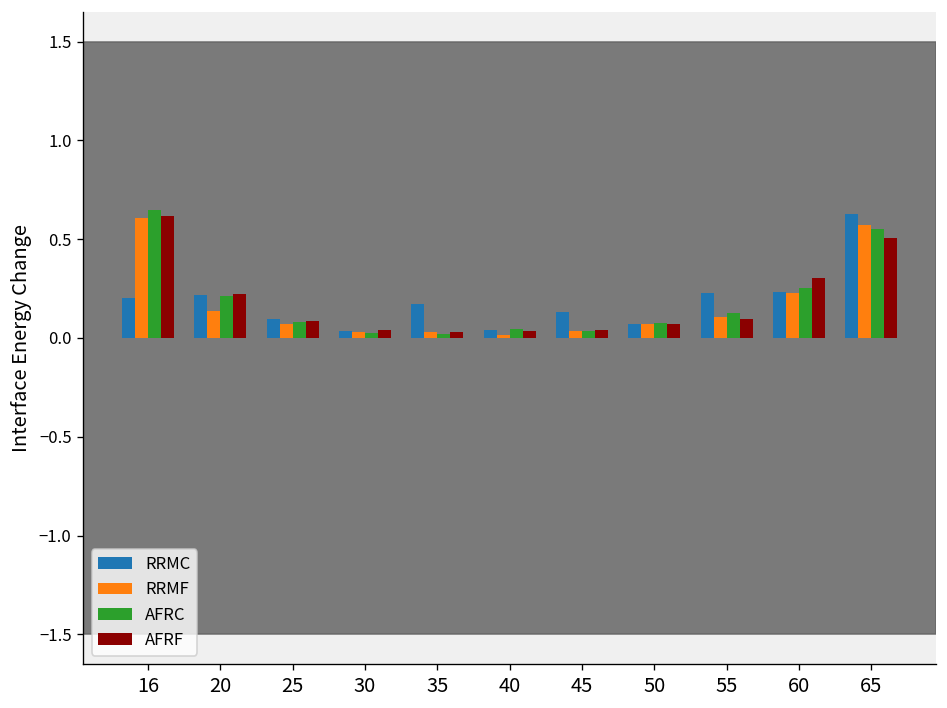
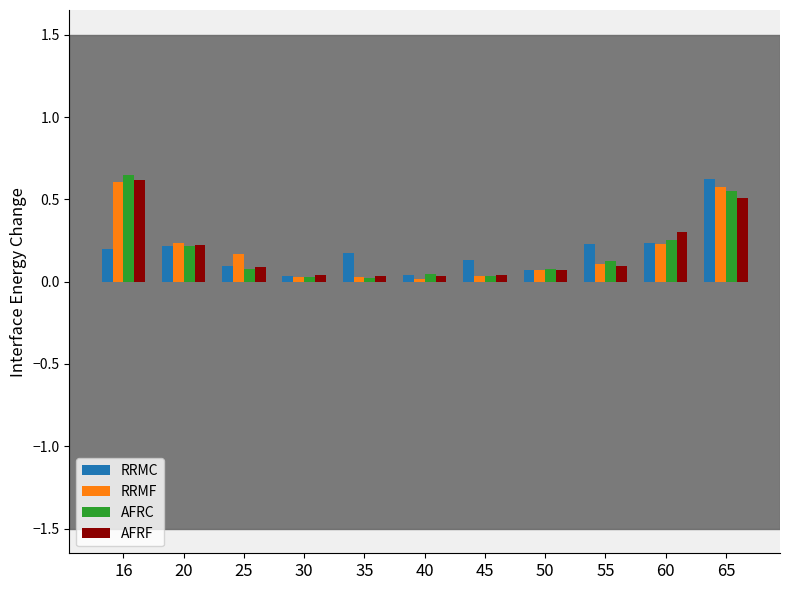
  {
    "RRMC": {
      "16": 0.20,
      "20": 0.22,
      "25": 0.09,
      "30": 0.03,
      "35": 0.17,
      "40": 0.04,
      "45": 0.13,
      "50": 0.07,
      "55": 0.23,
      "60": 0.23,
      "65": 0.63
    },
    "RRMF": {
      "16": 0.61,
-     "20": 0.14,
-     "25": 0.07,
+     "20": 0.23,
+     "25": 0.16,
      "30": 0.03,
      "35": 0.03,
      "40": 0.02,
      "45": 0.03,
      "50": 0.07,
      "55": 0.11,
      "60": 0.23,
      "65": 0.57
    },
    "AFRC": {
      "16": 0.65,
      "20": 0.21,
      "25": 0.08,
      "30": 0.03,
      "35": 0.02,
      "40": 0.04,
      "45": 0.03,
      "50": 0.08,
      "55": 0.13,
      "60": 0.26,
      "65": 0.55
    },
    "AFRF": {
      "16": 0.62,
      "20": 0.22,
      "25": 0.09,
      "30": 0.04,
      "35": 0.03,
      "40": 0.03,
      "45": 0.04,
      "50": 0.07,
      "55": 0.09,
      "60": 0.30,
      "65": 0.51
    }
  }
